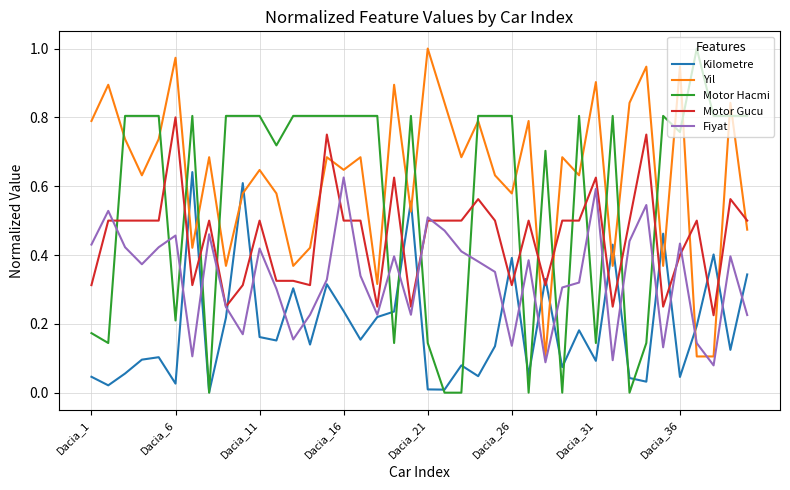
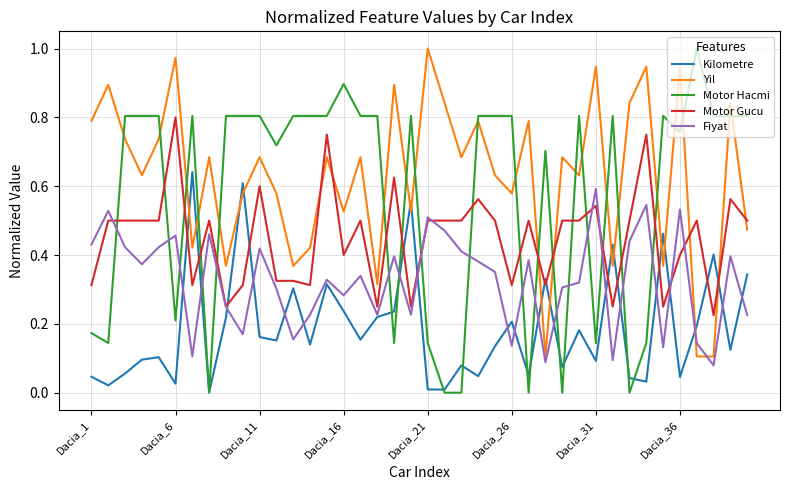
  {
    "Kilometre": {
      "Dacia_1": 0.05,
      "Dacia_6": 0.03,
      "Dacia_11": 0.16,
      "Dacia_16": 0.24,
      "Dacia_21": 0.01,
-     "Dacia_26": 0.39,
+     "Dacia_26": 0.21,
      "Dacia_31": 0.09,
      "Dacia_36": 0.05
    },
    "Yil": {
      "Dacia_1": 0.79,
      "Dacia_6": 0.97,
-     "Dacia_11": 0.65,
-     "Dacia_16": 0.65,
+     "Dacia_11": 0.68,
+     "Dacia_16": 0.53,
      "Dacia_21": 1.00,
      "Dacia_26": 0.58,
-     "Dacia_31": 0.90
+     "Dacia_31": 0.95
    },
    "Motor Hacmi": {
      "Dacia_1": 0.17,
      "Dacia_6": 0.21,
      "Dacia_11": 0.80,
-     "Dacia_16": 0.80,
+     "Dacia_16": 0.90,
      "Dacia_21": 0.14,
      "Dacia_26": 0.80,
      "Dacia_31": 0.14
    },
    "Motor Gucu": {
      "Dacia_1": 0.31,
      "Dacia_6": 0.80,
-     "Dacia_11": 0.5,
-     "Dacia_16": 0.5,
+     "Dacia_11": 0.6,
+     "Dacia_16": 0.4,
      "Dacia_21": 0.50,
      "Dacia_26": 0.31,
-     "Dacia_31": 0.63,
+     "Dacia_31": 0.54,
      "Dacia_36": 0.40
    },
    "Fiyat": {
      "Dacia_1": 0.43,
      "Dacia_6": 0.46,
      "Dacia_11": 0.42,
-     "Dacia_16": 0.63,
+     "Dacia_16": 0.28,
      "Dacia_21": 0.51,
      "Dacia_26": 0.14,
      "Dacia_31": 0.59,
-     "Dacia_36": 0.43
+     "Dacia_36": 0.53
    }
  }
